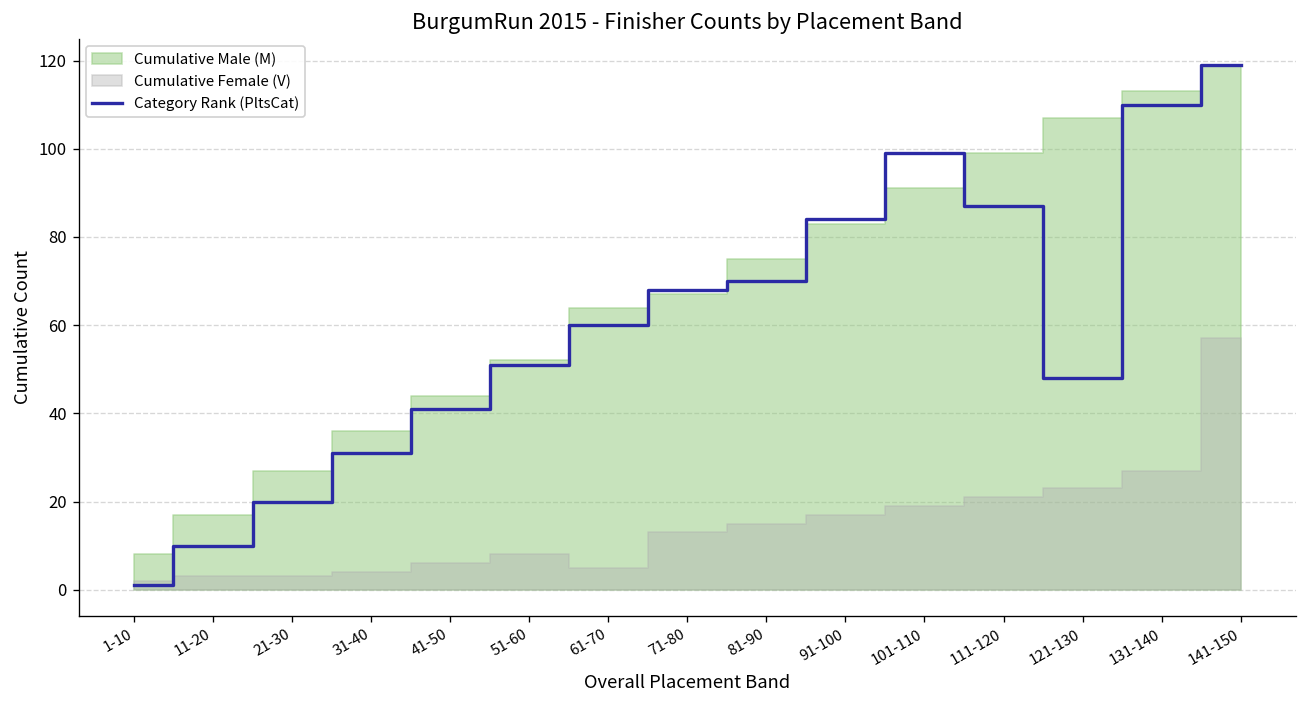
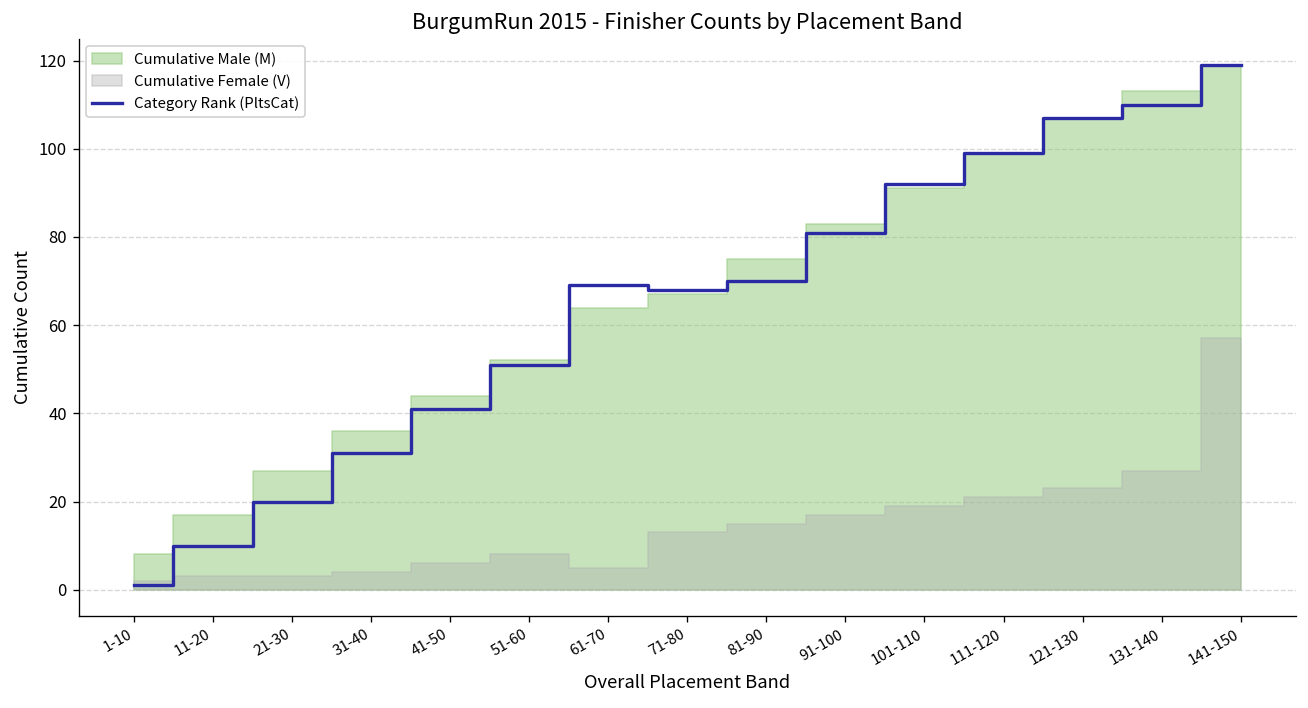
  {
    "Category Rank (PltsCat)": {
      "1-10": 1,
      "11-20": 10,
      "21-30": 20,
      "31-40": 31,
      "41-50": 41,
      "51-60": 51,
-     "61-70": 60,
+     "61-70": 69,
      "71-80": 68,
      "81-90": 70,
-     "91-100": 84,
-     "101-110": 99,
-     "111-120": 87,
-     "121-130": 48,
+     "91-100": 81,
+     "101-110": 92,
+     "111-120": 99,
+     "121-130": 107,
      "131-140": 110
    }
  }
